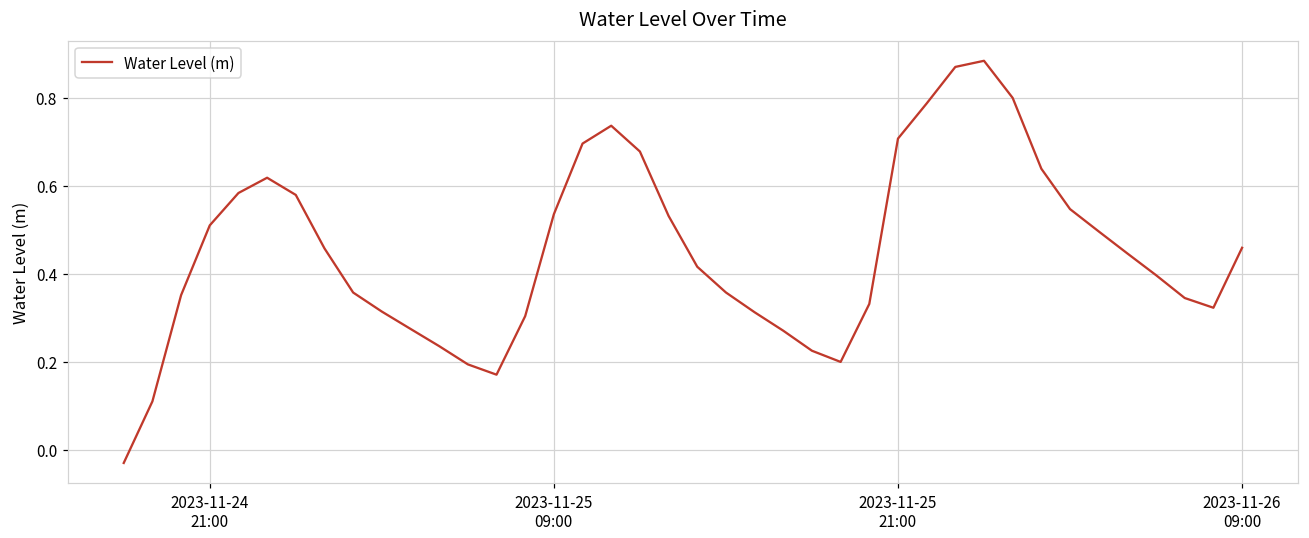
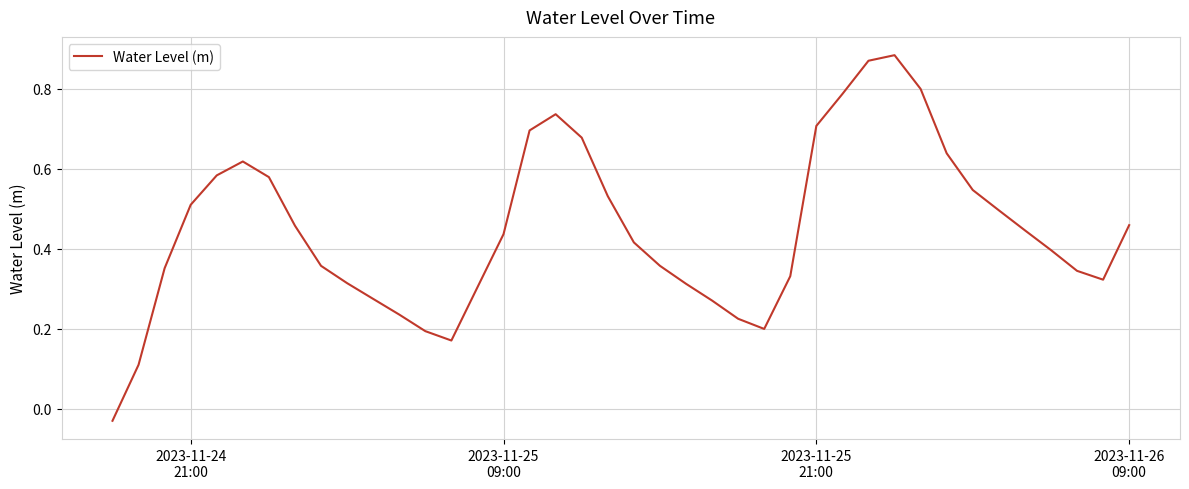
  {
    "2023-11-24 21:00": 0.51,
-   "2023-11-25 09:00": 0.54,
+   "2023-11-25 09:00": 0.44,
    "2023-11-25 21:00": 0.71,
    "2023-11-26 09:00": 0.46
  }
